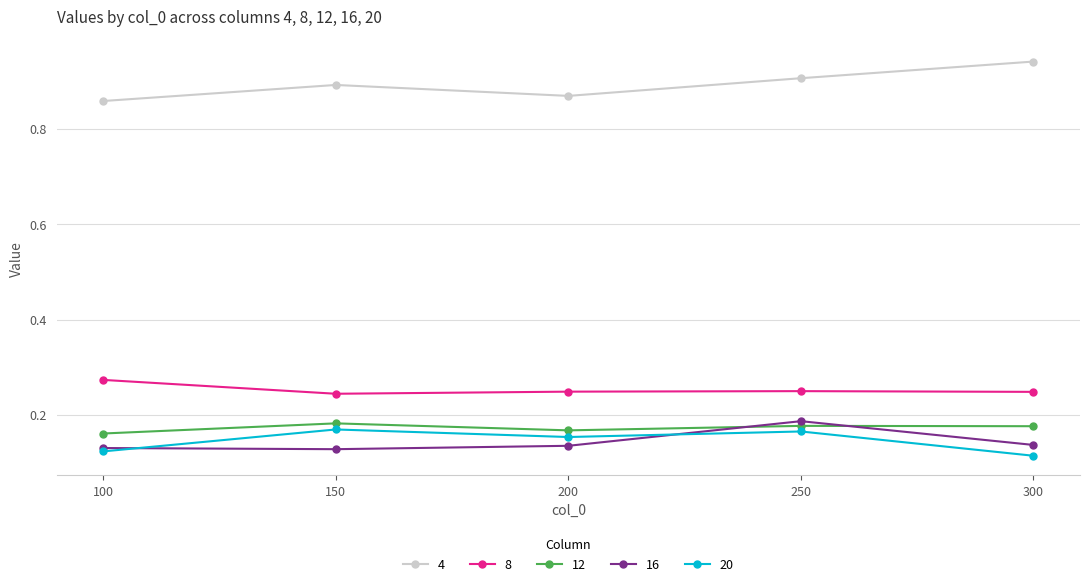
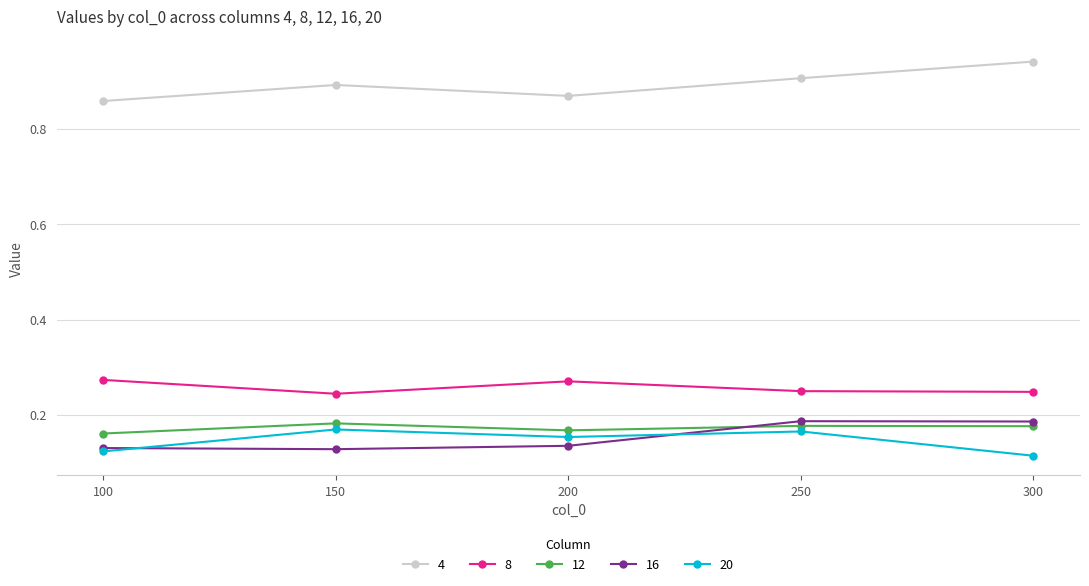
  {
    "4": {
      "100": 0.86,
      "150": 0.89,
      "200": 0.87,
      "250": 0.91,
      "300": 0.94
    },
    "8": {
      "100": 0.27,
      "150": 0.24,
-     "200": 0.25,
+     "200": 0.27,
      "250": 0.25,
      "300": 0.25
    },
    "12": {
      "100": 0.16,
      "150": 0.18,
      "200": 0.17,
      "250": 0.18,
      "300": 0.18
    },
    "16": {
      "100": 0.13,
      "150": 0.13,
      "200": 0.14,
      "250": 0.19,
-     "300": 0.14
+     "300": 0.19
    },
    "20": {
      "100": 0.12,
      "150": 0.17,
      "200": 0.15,
      "250": 0.17,
      "300": 0.11
    }
  }
